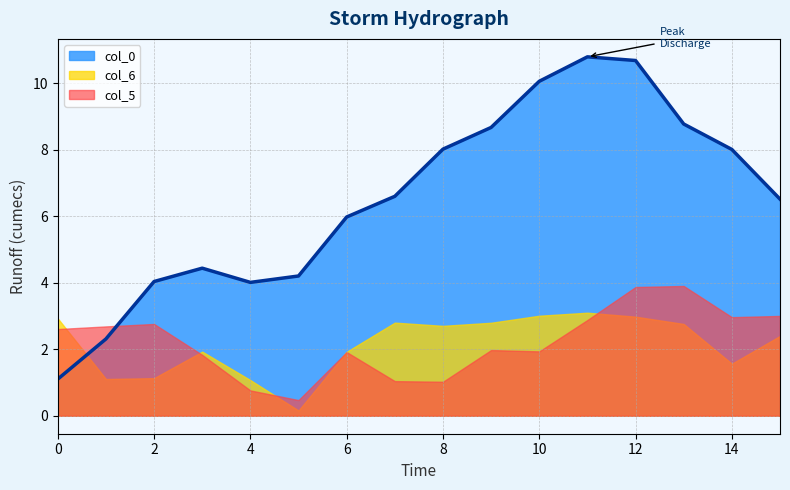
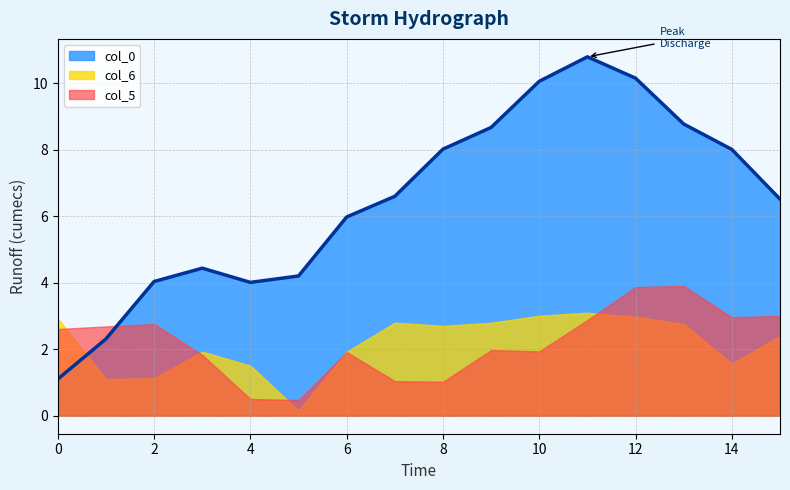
  {
    "col_0": {
      "0": 1.1,
      "2": 4.0,
      "4": 4.0,
      "6": 6.0,
      "8": 8.0,
      "10": 10.1,
-     "12": 10.7,
+     "12": 10.1,
      "14": 8.0
    },
    "col_6": {
      "0": 2.9,
      "2": 1.1,
-     "4": 1.1,
+     "4": 1.5,
      "8": 2.7,
      "10": 3.0,
      "12": 3.0,
      "14": 1.6
    },
    "col_5": {
      "0": 2.6,
      "2": 2.8,
-     "4": 0.8,
+     "4": 0.5,
      "8": 1.0,
      "10": 1.9,
      "12": 3.9,
      "14": 3.0
    }
  }
